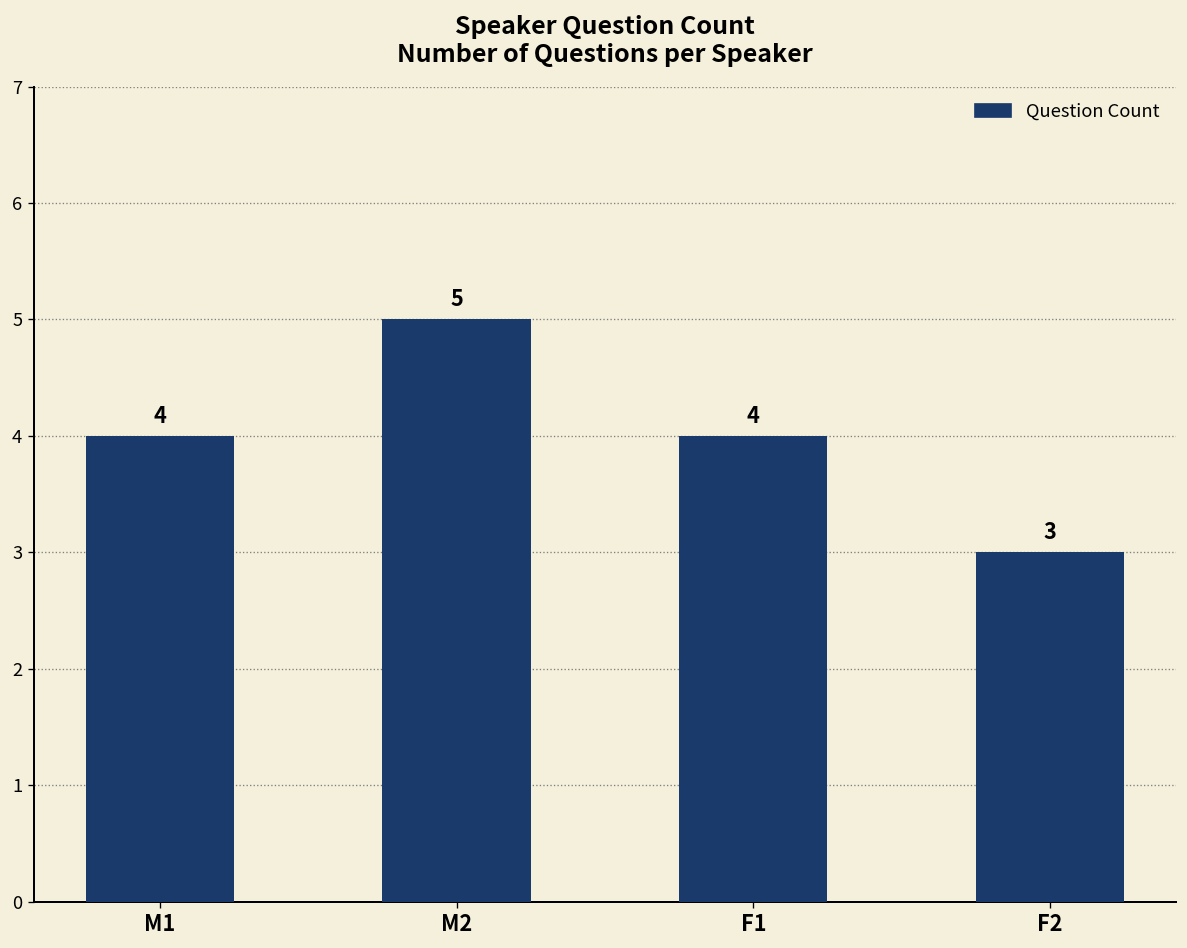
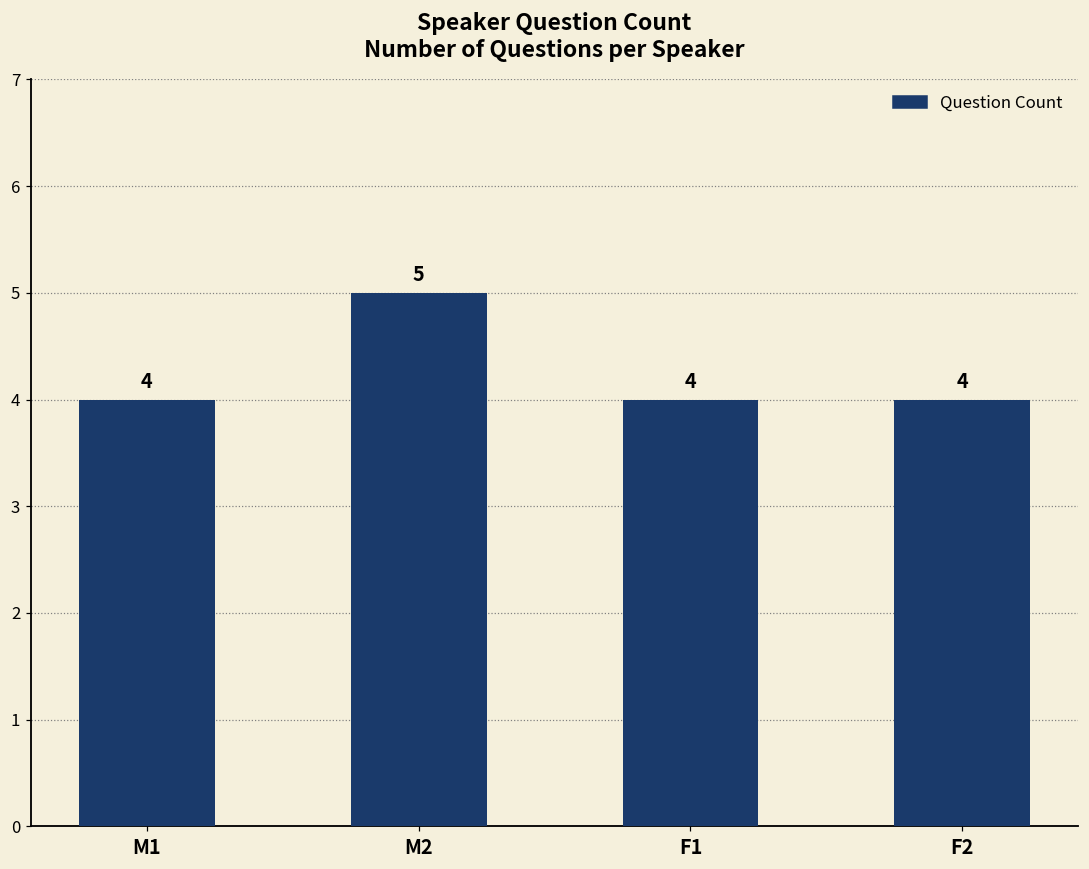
  {
    "M1": 4,
    "M2": 5,
    "F1": 4,
-   "F2": 3
+   "F2": 4
  }
